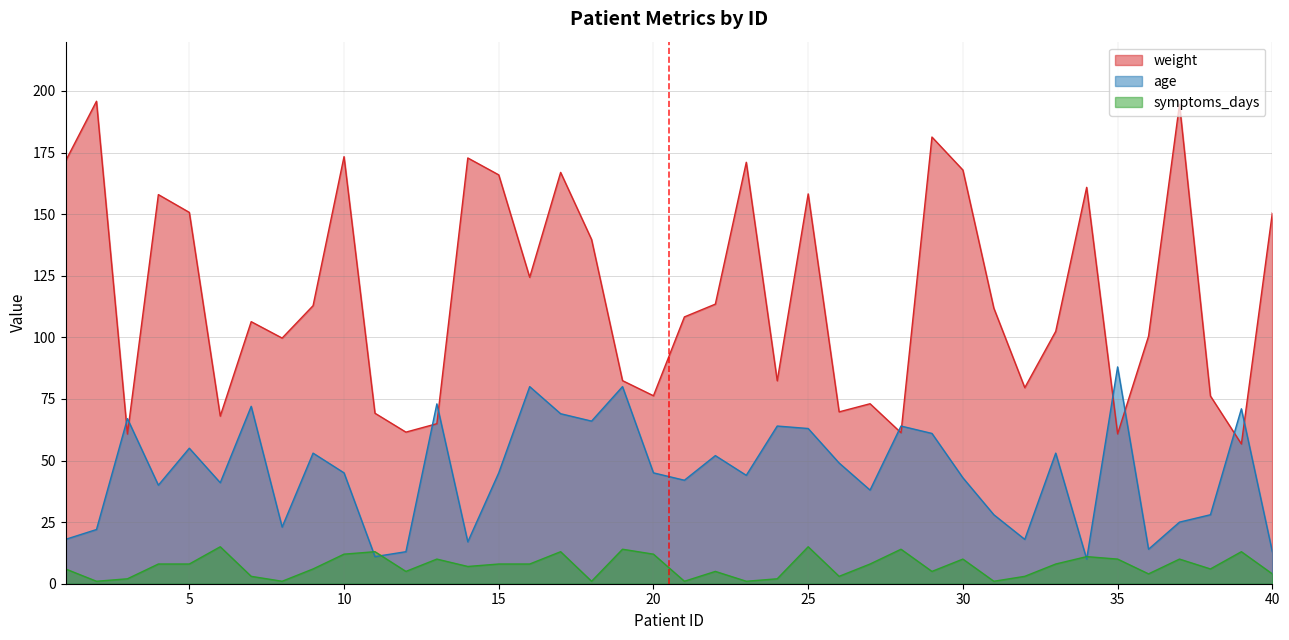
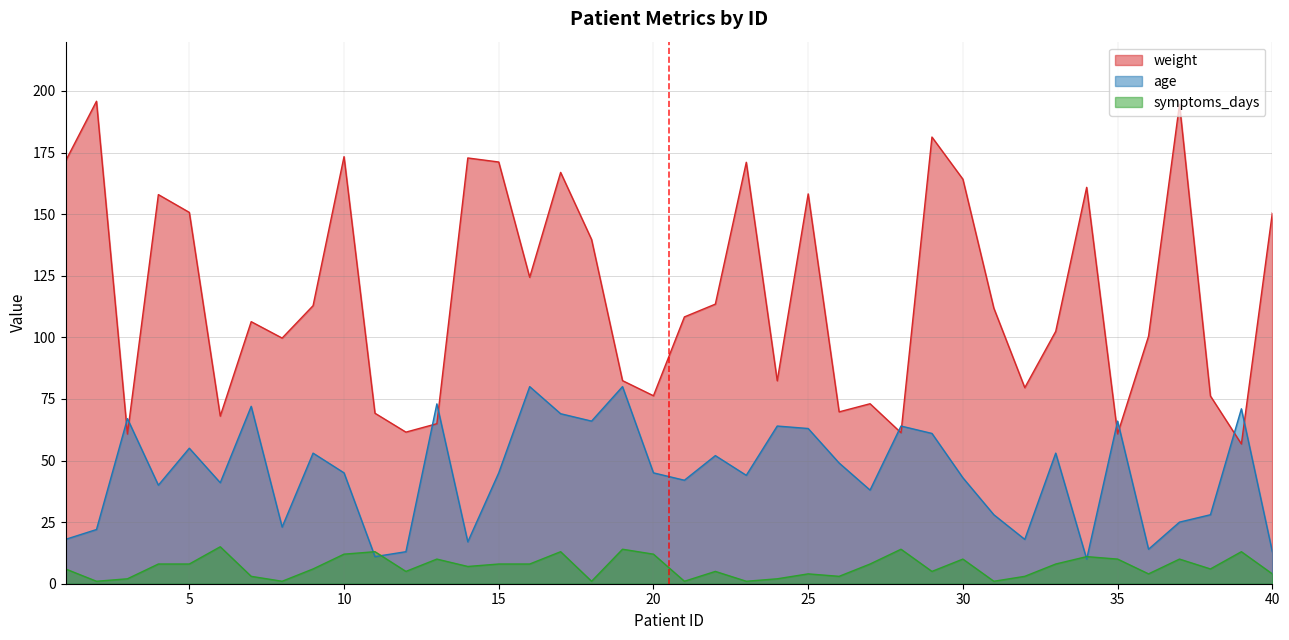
  {
    "weight": {
      "5": 151,
      "10": 173,
-     "15": 166,
+     "15": 171,
      "20": 76,
      "25": 158,
-     "30": 168,
+     "30": 164,
      "35": 61,
      "40": 150
    },
    "age": {
      "5": 55,
      "10": 45,
      "15": 45,
      "20": 45,
      "25": 63,
      "30": 43,
-     "35": 88,
+     "35": 66,
      "40": 13
    },
    "symptoms_days": {
      "5": 8,
      "10": 12,
      "15": 8,
      "20": 12,
-     "25": 15,
+     "25": 4,
      "30": 10,
      "35": 10,
      "40": 4
    }
  }
